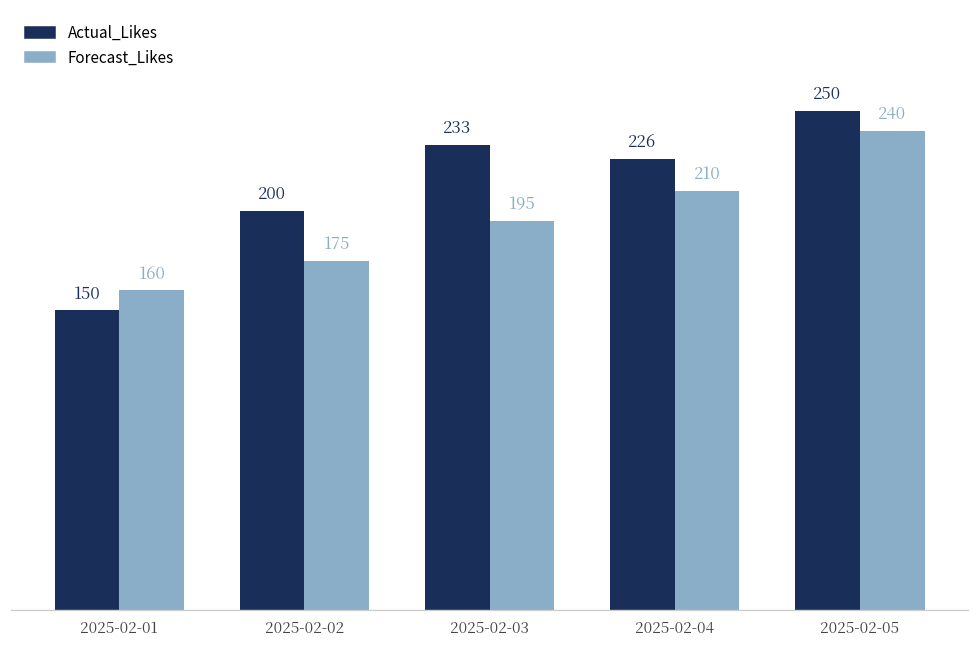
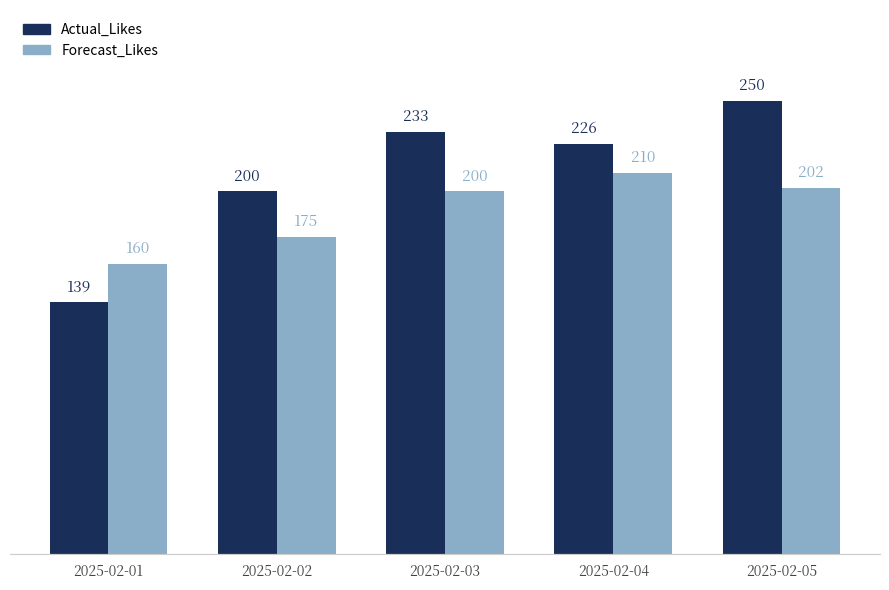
  {
    "Actual_Likes": {
-     "2025-02-01": 150,
+     "2025-02-01": 139,
      "2025-02-02": 200,
      "2025-02-03": 233,
      "2025-02-04": 226,
      "2025-02-05": 250
    },
    "Forecast_Likes": {
      "2025-02-01": 160,
      "2025-02-02": 175,
-     "2025-02-03": 195,
+     "2025-02-03": 200,
      "2025-02-04": 210,
-     "2025-02-05": 240
+     "2025-02-05": 202
    }
  }
